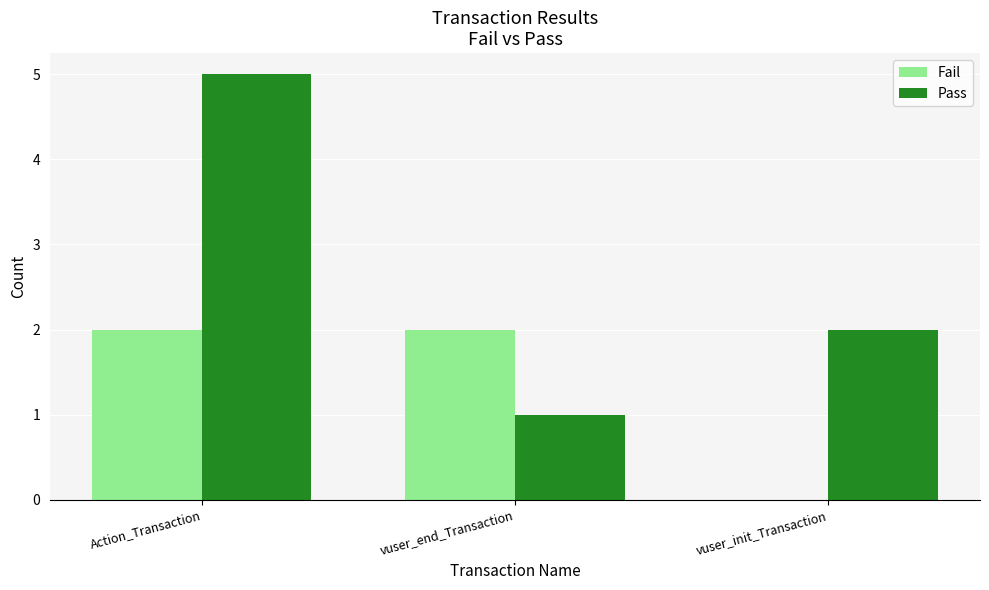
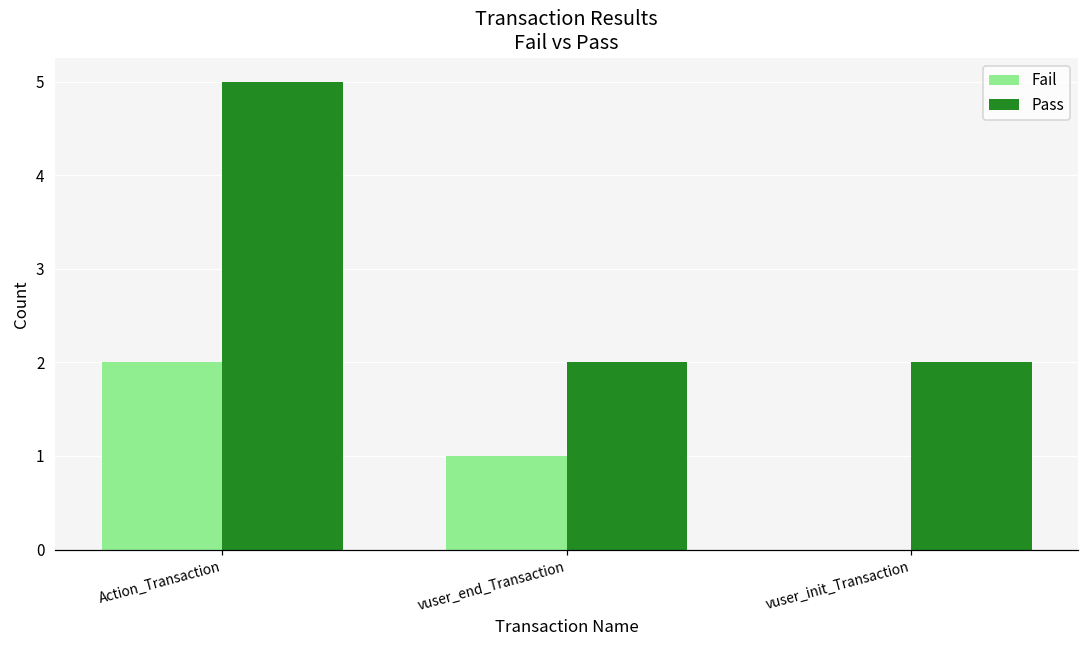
  {
    "Fail": {
      "Action_Transaction": 2,
-     "vuser_end_Transaction": 2,
+     "vuser_end_Transaction": 1,
      "vuser_init_Transaction": 0
    },
    "Pass": {
      "Action_Transaction": 5,
-     "vuser_end_Transaction": 1,
+     "vuser_end_Transaction": 2,
      "vuser_init_Transaction": 2
    }
  }
